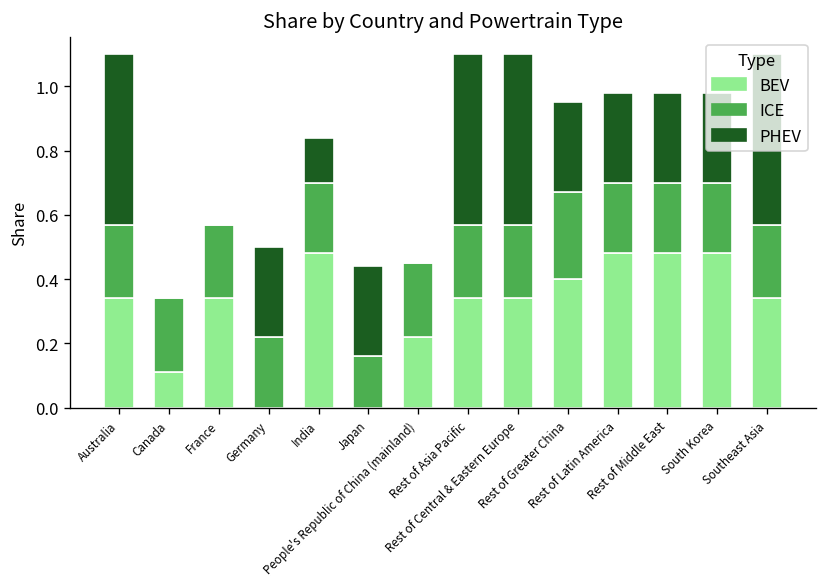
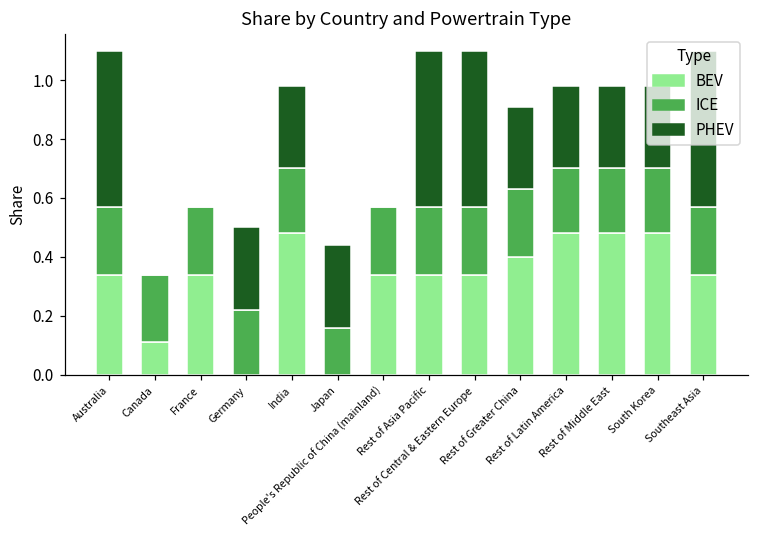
  {
    "BEV": {
      "Australia": 0.34,
      "Canada": 0.11,
      "France": 0.34,
      "Germany": 0.00,
      "India": 0.48,
      "Japan": 0.00,
-     "People's Republic of China (mainland)": 0.22,
+     "People's Republic of China (mainland)": 0.34,
      "Rest of Asia Pacific": 0.34,
      "Rest of Central & Eastern Europe": 0.34,
      "Rest of Greater China": 0.40,
      "Rest of Latin America": 0.48,
      "Rest of Middle East": 0.48,
      "South Korea": 0.48,
      "Southeast Asia": 0.34
    },
    "ICE": {
      "Australia": 0.23,
      "Canada": 0.23,
      "France": 0.23,
      "Germany": 0.22,
      "India": 0.22,
      "Japan": 0.16,
      "People's Republic of China (mainland)": 0.23,
      "Rest of Asia Pacific": 0.23,
      "Rest of Central & Eastern Europe": 0.23,
-     "Rest of Greater China": 0.27,
+     "Rest of Greater China": 0.23,
      "Rest of Latin America": 0.22,
      "Rest of Middle East": 0.22,
      "South Korea": 0.22,
      "Southeast Asia": 0.23
    },
    "PHEV": {
      "Australia": 0.53,
      "Canada": 0.00,
      "France": 0.00,
      "Germany": 0.28,
-     "India": 0.14,
+     "India": 0.28,
      "Japan": 0.28,
      "People's Republic of China (mainland)": 0.00,
      "Rest of Asia Pacific": 0.53,
      "Rest of Central & Eastern Europe": 0.53,
      "Rest of Greater China": 0.28,
      "Rest of Latin America": 0.28,
      "Rest of Middle East": 0.28
    }
  }
